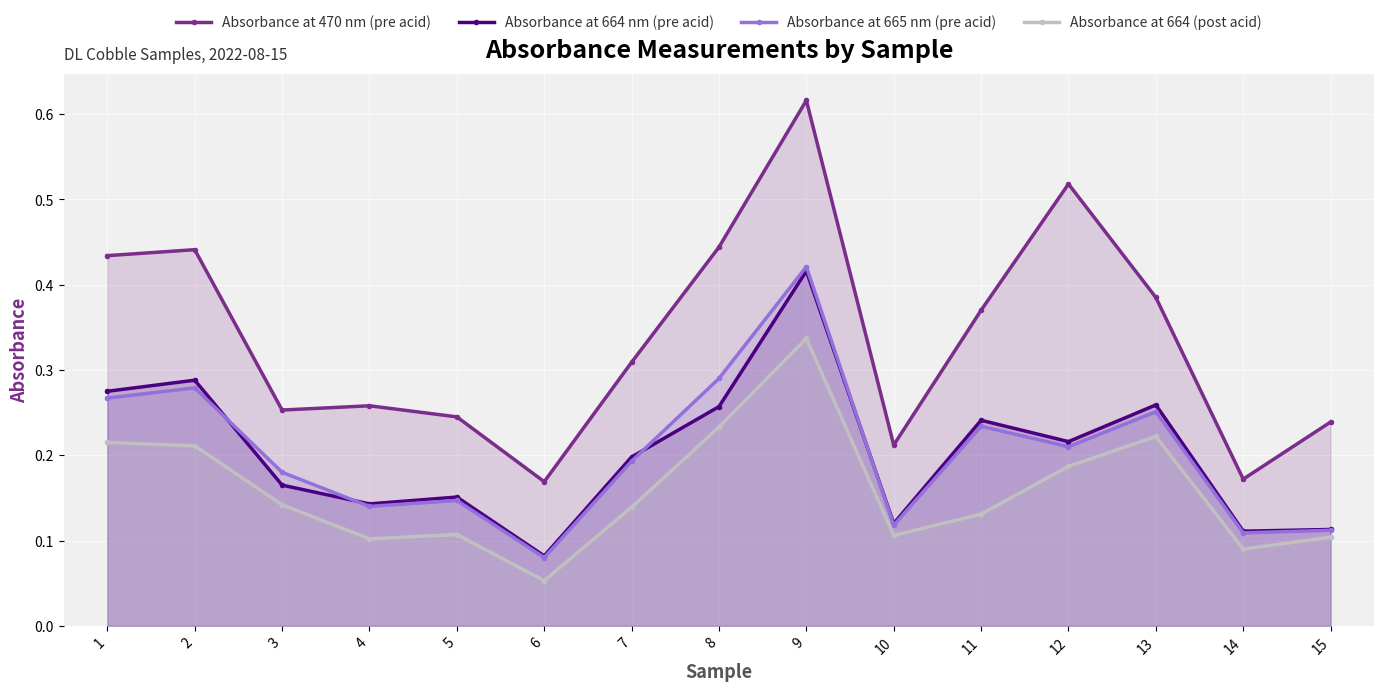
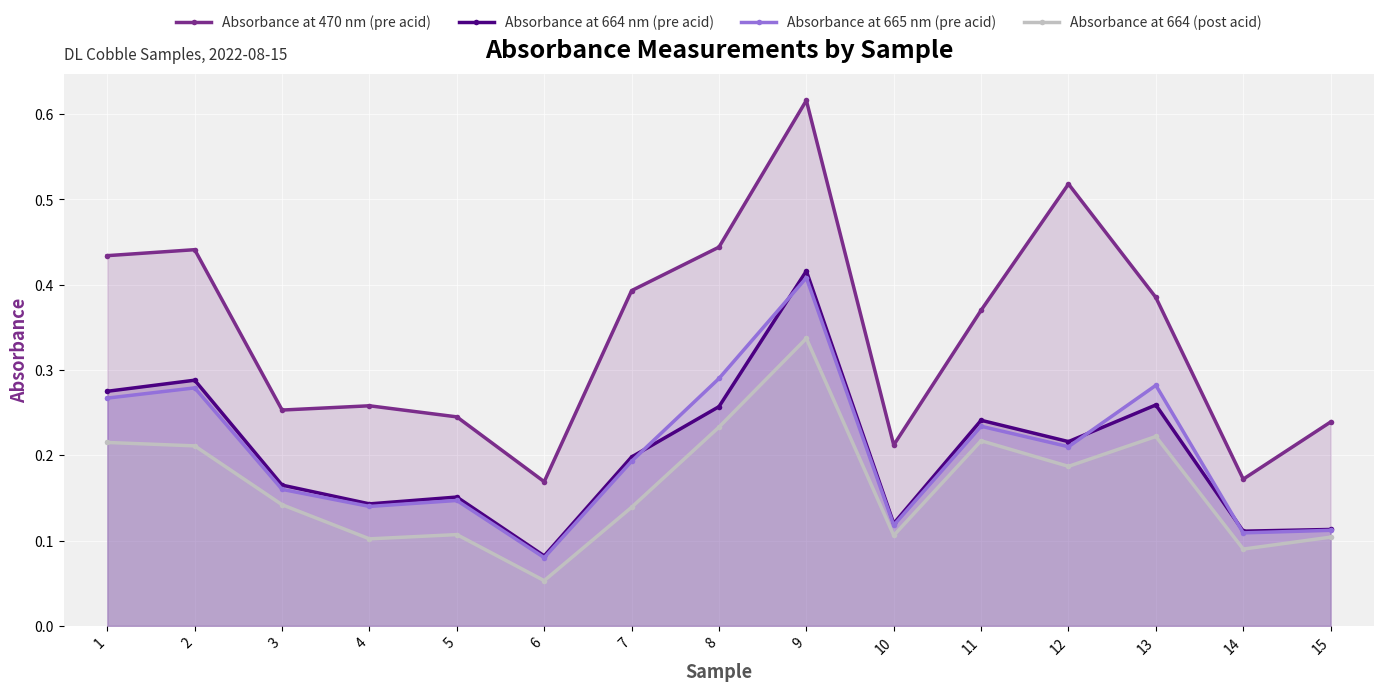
  {
    "Absorbance at 470 nm (pre acid)": {
      "1": 0.43,
      "2": 0.44,
      "3": 0.25,
      "4": 0.26,
      "5": 0.25,
      "6": 0.17,
-     "7": 0.31,
+     "7": 0.39,
      "8": 0.44,
      "9": 0.62,
      "10": 0.21,
      "11": 0.37,
      "12": 0.52,
      "13": 0.39,
      "14": 0.17,
      "15": 0.24
    },
    "Absorbance at 664 nm (pre acid)": {
      "1": 0.28,
      "2": 0.29,
      "3": 0.17,
      "4": 0.14,
      "5": 0.15,
      "7": 0.20,
      "8": 0.26,
      "9": 0.42,
      "11": 0.24,
      "12": 0.22,
      "13": 0.26
    },
    "Absorbance at 665 nm (pre acid)": {
      "1": 0.27,
      "2": 0.28,
-     "3": 0.18,
+     "3": 0.16,
      "4": 0.14,
      "5": 0.15,
      "7": 0.19,
      "8": 0.29,
-     "9": 0.42,
+     "9": 0.41,
      "11": 0.23,
      "12": 0.21,
-     "13": 0.25
+     "13": 0.28
    },
    "Absorbance at 664 (post acid)": {
      "1": 0.22,
      "2": 0.21,
      "3": 0.14,
      "4": 0.10,
      "5": 0.11,
      "6": 0.05,
      "7": 0.14,
      "8": 0.23,
      "9": 0.34,
      "10": 0.11,
-     "11": 0.13,
+     "11": 0.22,
      "12": 0.19,
      "13": 0.22,
      "14": 0.09,
      "15": 0.10
    }
  }
